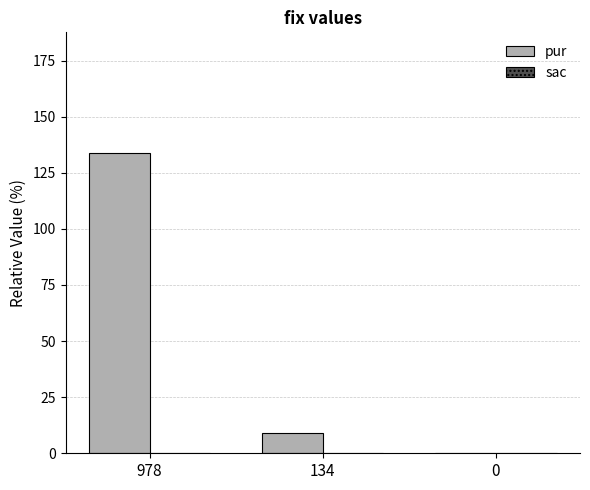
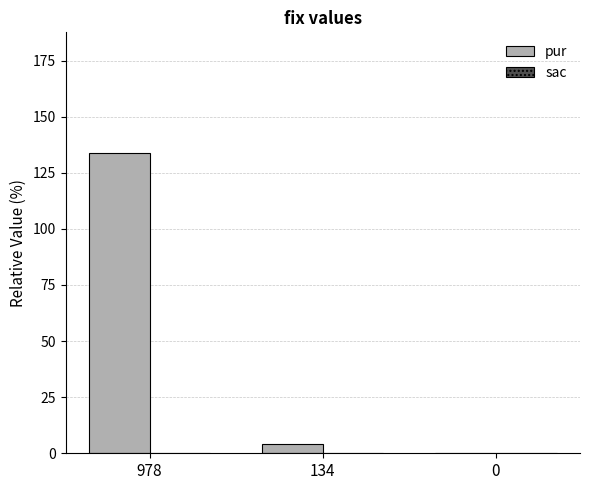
  {
    "pur": {
      "978": 134,
-     "134": 9,
+     "134": 4,
      "0": 0
    },
    "sac": {
      "978": 0,
      "134": 0,
      "0": 0
    }
  }
